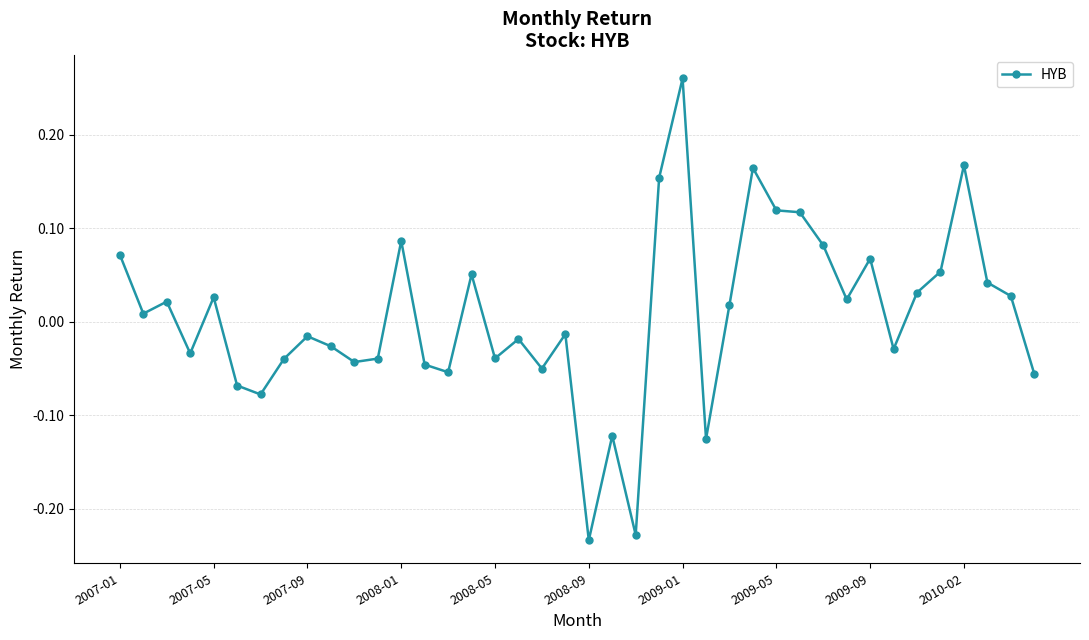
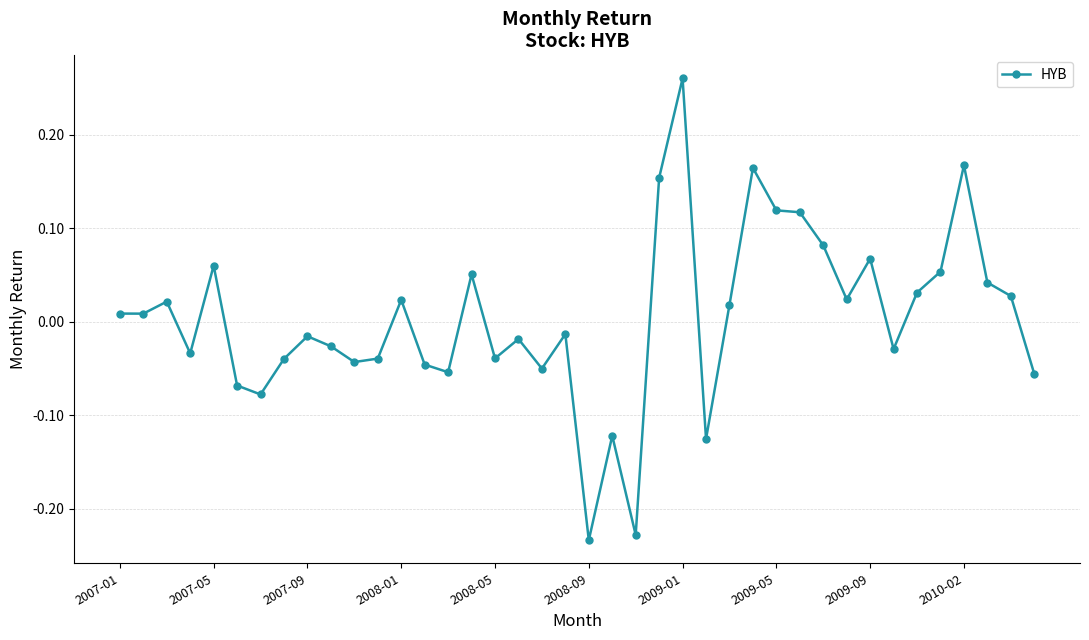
  {
-   "2007-01": 0.07,
-   "2007-05": 0.03,
+   "2007-01": 0.01,
+   "2007-05": 0.06,
    "2007-09": -0.02,
-   "2008-01": 0.09,
+   "2008-01": 0.02,
    "2008-05": -0.04,
    "2008-09": -0.23,
    "2009-01": 0.26,
    "2009-05": 0.12,
    "2009-09": 0.07,
    "2010-02": 0.17
  }
